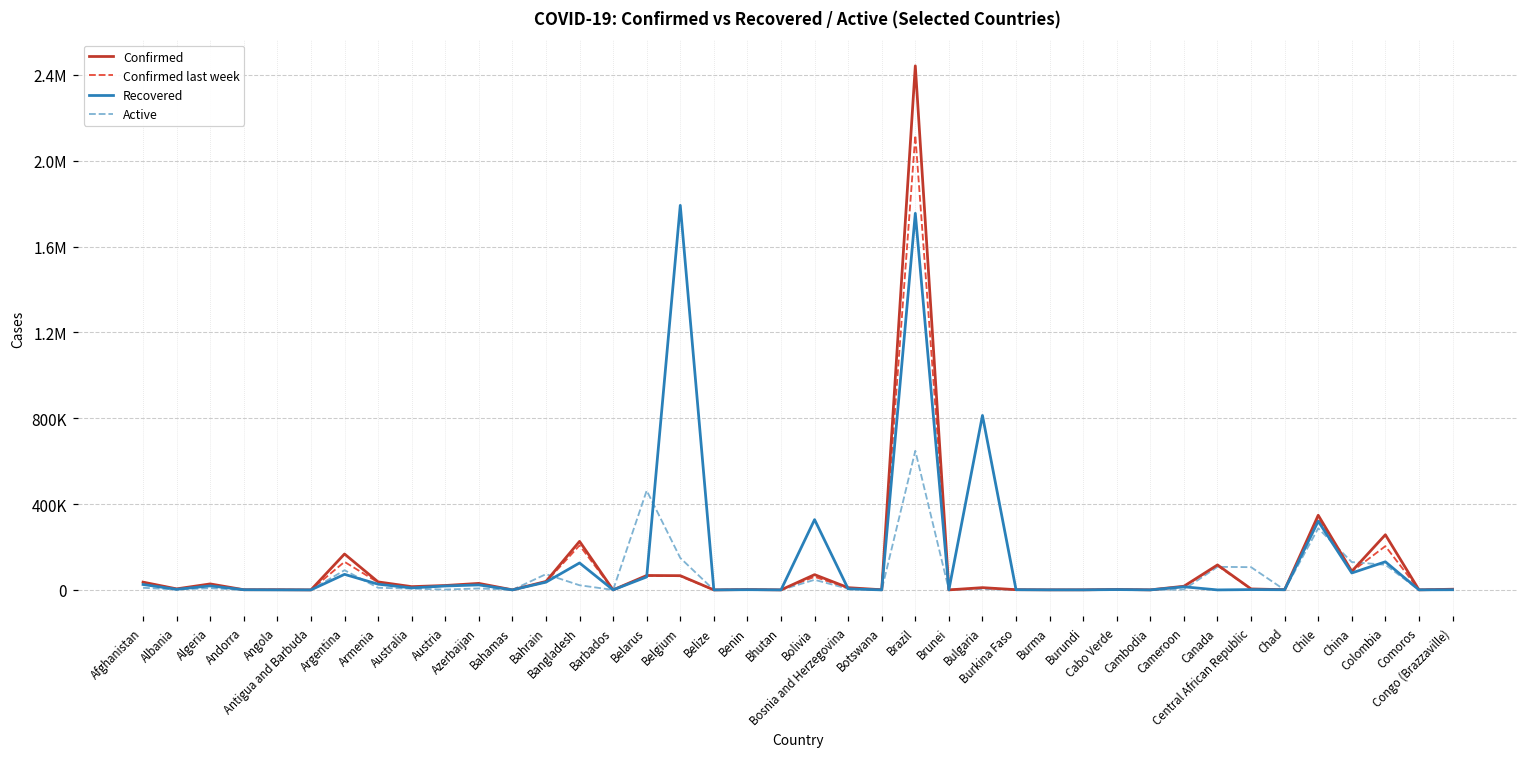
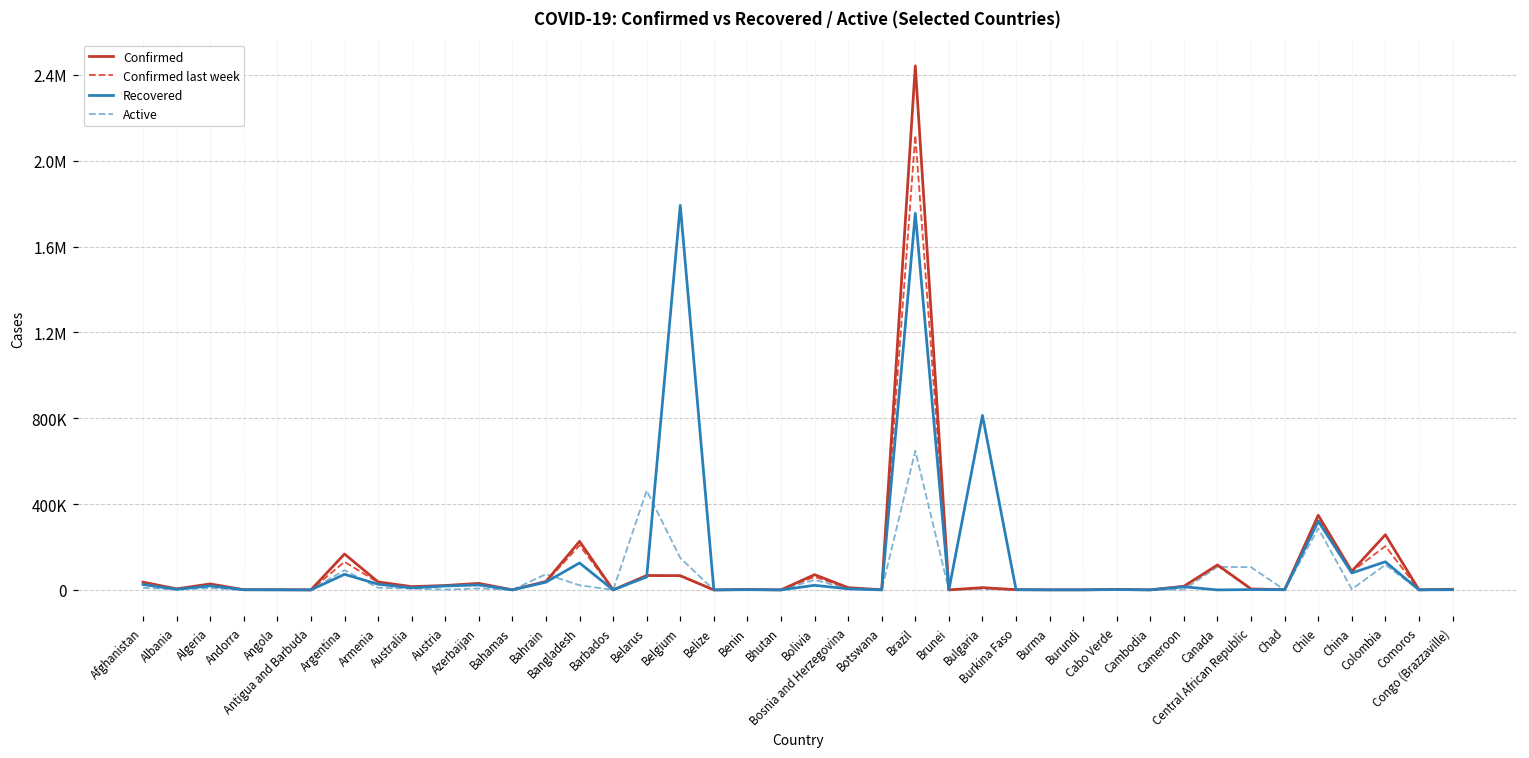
  {
    "Recovered": {
      "Argentina": 70000,
      "Bangladesh": 130000,
      "Belgium": 1790000,
-     "Bolivia": 330000,
+     "Bolivia": 20000,
      "Brazil": 1760000,
      "Bulgaria": 810000,
      "Canada": 0,
      "Chile": 320000,
      "Colombia": 130000
    },
    "Active": {
      "Afghanistan": 10000,
      "Argentina": 90000,
      "Armenia": 10000,
      "Austria": 0,
      "Azerbaijan": 10000,
      "Bahrain": 70000,
      "Bangladesh": 20000,
      "Belarus": 460000,
      "Belgium": 150000,
      "Bolivia": 50000,
      "Brazil": 650000,
      "Central African Republic": 110000,
      "Chile": 290000,
-     "China": 130000,
+     "China": 0,
      "Colombia": 120000
    }
  }
